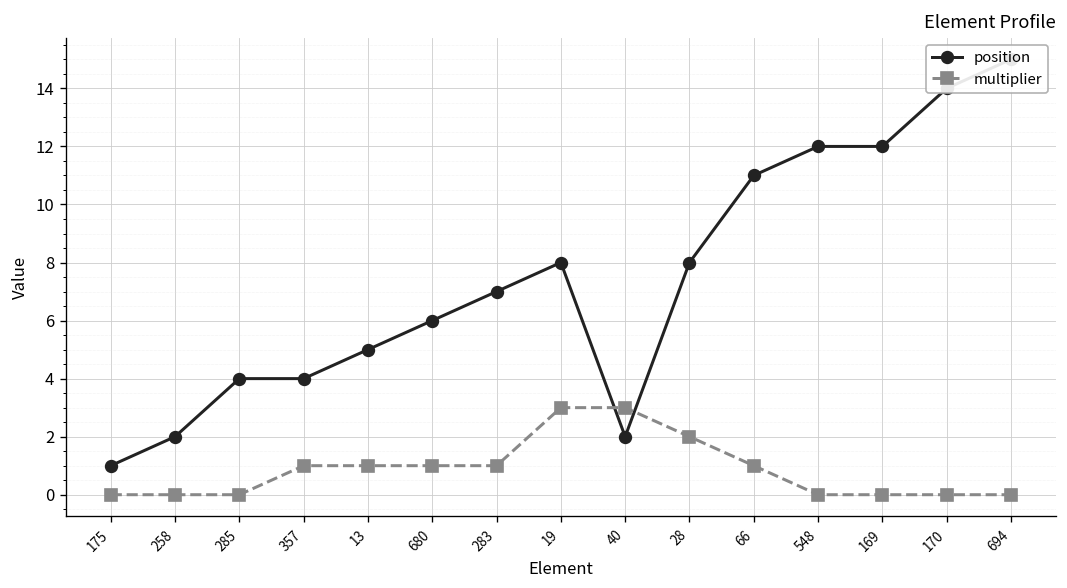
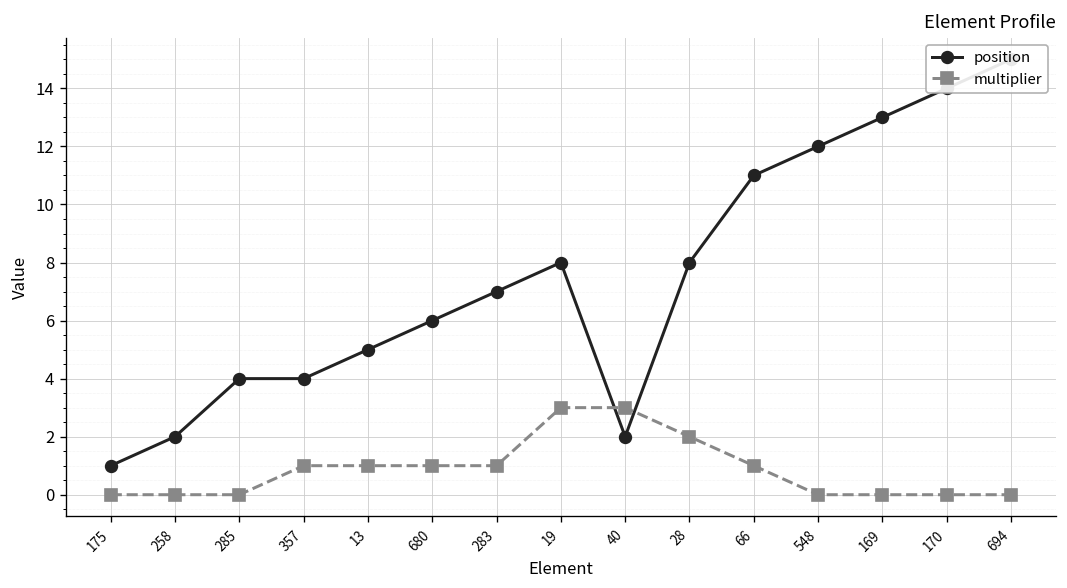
  {
    "position": {
      "175": 1,
      "258": 2,
      "285": 4,
      "357": 4,
      "13": 5,
      "680": 6,
      "283": 7,
      "19": 8,
      "40": 2,
      "28": 8,
      "66": 11,
      "548": 12,
-     "169": 12
+     "169": 13
    },
    "multiplier": {
      "175": 0,
      "258": 0,
      "285": 0,
      "357": 1,
      "13": 1,
      "680": 1,
      "283": 1,
      "19": 3,
      "40": 3,
      "28": 2,
      "66": 1,
      "548": 0,
      "169": 0,
      "170": 0,
      "694": 0
    }
  }
